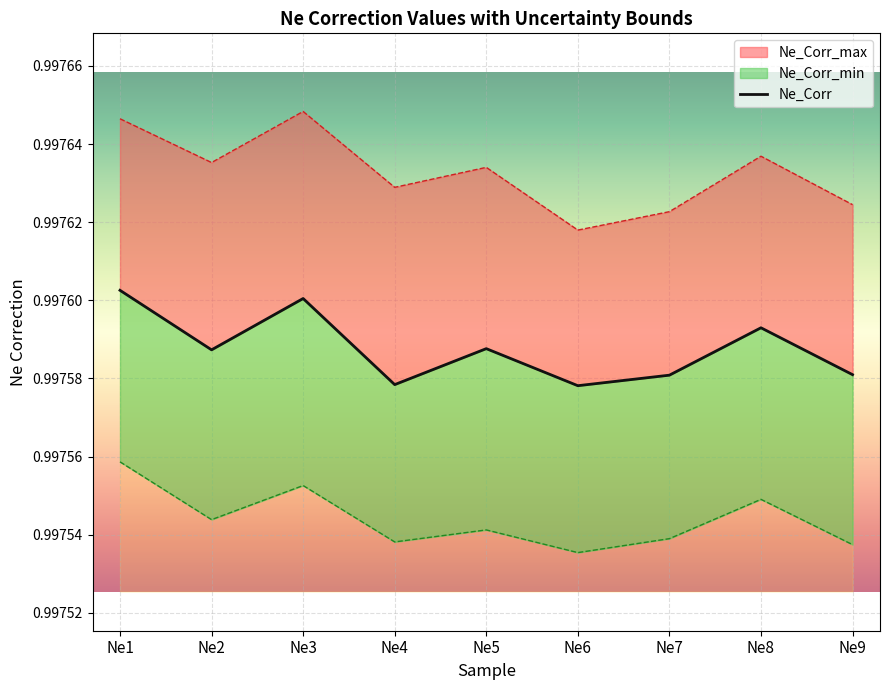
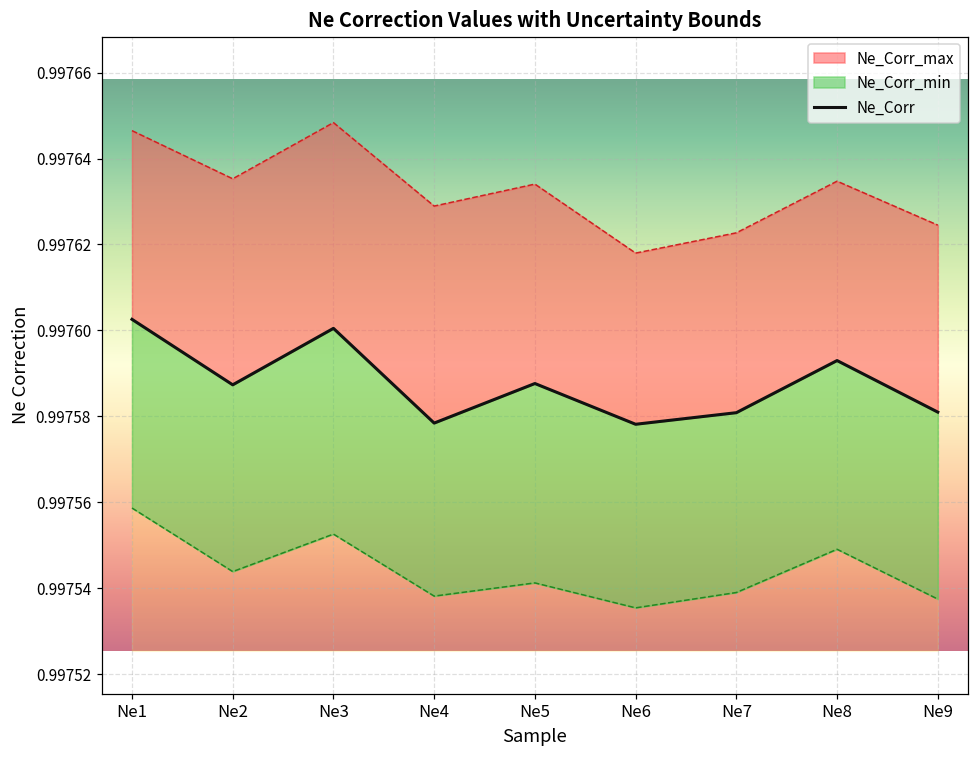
  {
    "Ne_Corr_min": {
      "Ne1": 0.997603,
      "Ne2": 0.997587,
      "Ne3": 0.997600,
      "Ne4": 0.997578,
      "Ne5": 0.997588,
      "Ne6": 0.997578,
      "Ne7": 0.997581,
      "Ne8": 0.997593,
      "Ne9": 0.997581
    },
    "Ne_Corr_max": {
      "Ne1": 0.997646,
      "Ne2": 0.997635,
      "Ne3": 0.997648,
      "Ne4": 0.997629,
      "Ne5": 0.997634,
      "Ne6": 0.997618,
      "Ne7": 0.997623,
-     "Ne8": 0.997637,
+     "Ne8": 0.997635,
      "Ne9": 0.997624
    }
  }
